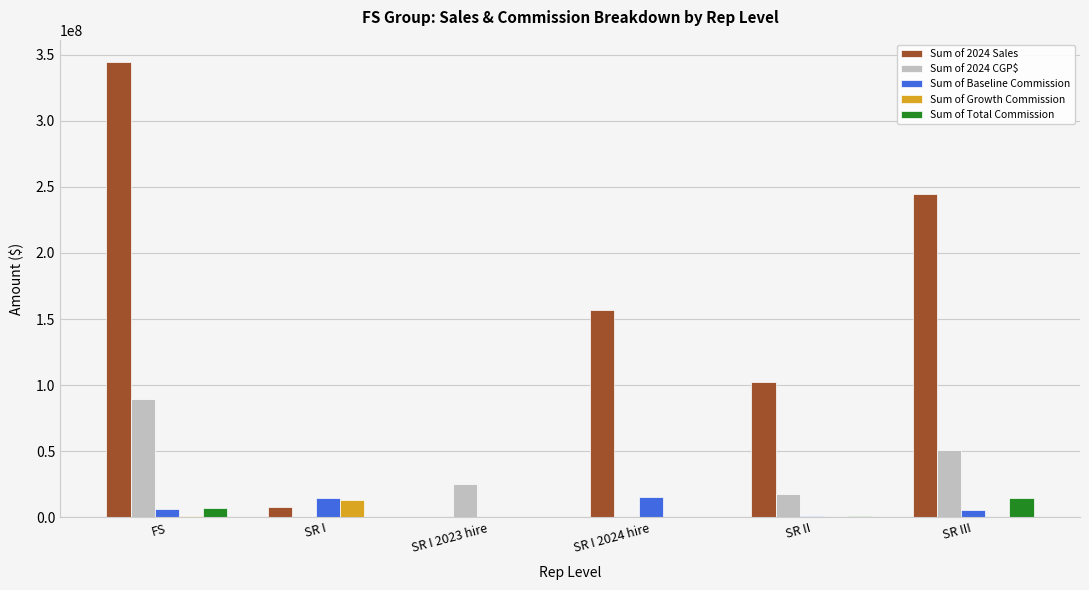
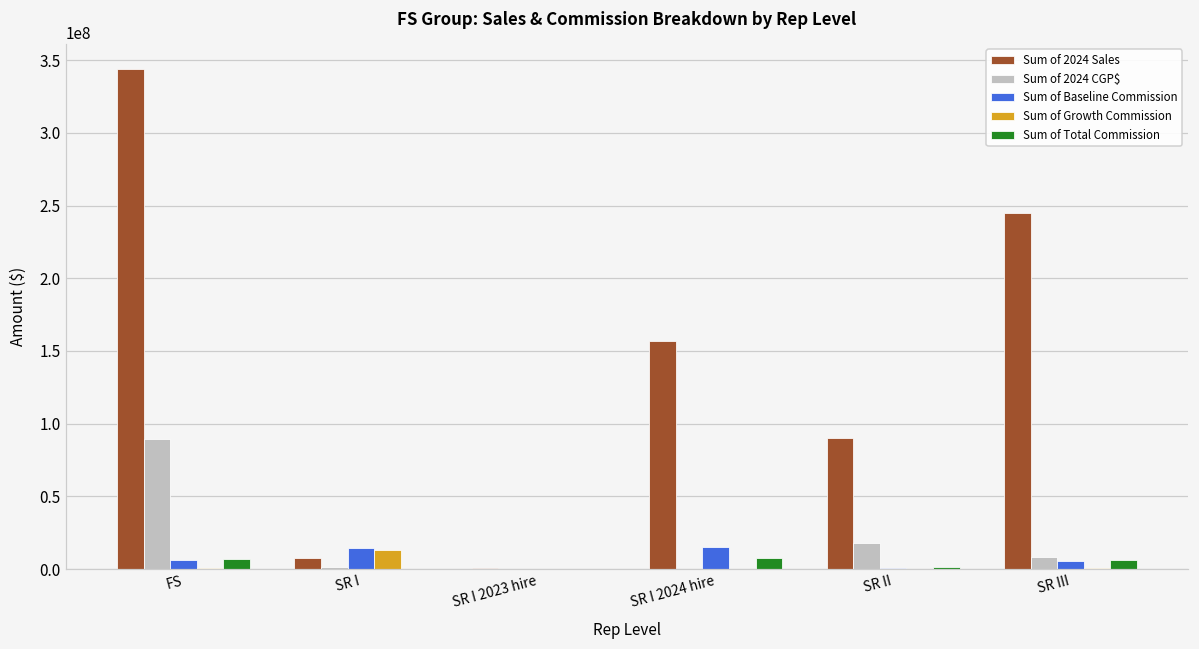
  {
    "Sum of 2024 Sales": {
      "FS": 344000000,
      "SR I": 8000000,
      "SR I 2024 hire": 157000000,
-     "SR II": 102000000,
+     "SR II": 90000000,
      "SR III": 245000000
    },
    "Sum of 2024 CGP$": {
      "FS": 89000000,
-     "SR I 2023 hire": 25000000,
+     "SR I 2023 hire": 0,
      "SR II": 18000000,
-     "SR III": 51000000
+     "SR III": 8000000
    },
    "Sum of Baseline Commission": {
      "FS": 7000000,
      "SR I": 14000000,
      "SR I 2024 hire": 15000000,
      "SR III": 5000000
    },
    "Sum of Growth Commission": {
      "SR I": 13000000
    },
    "Sum of Total Commission": {
      "FS": 7000000,
-     "SR I 2024 hire": 0,
-     "SR III": 15000000
+     "SR I 2024 hire": 8000000,
+     "SR III": 6000000
    }
  }
